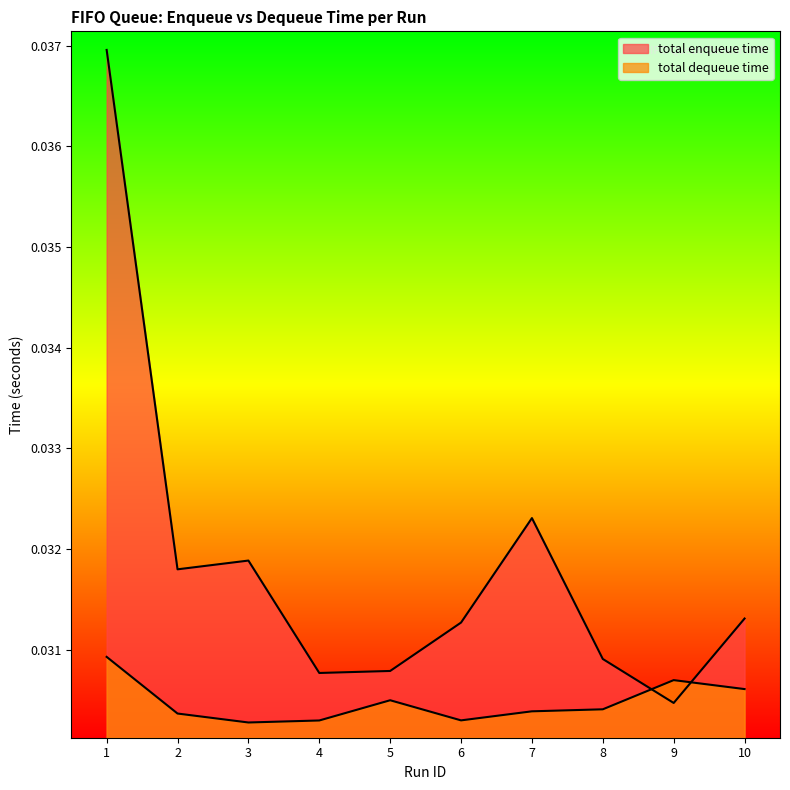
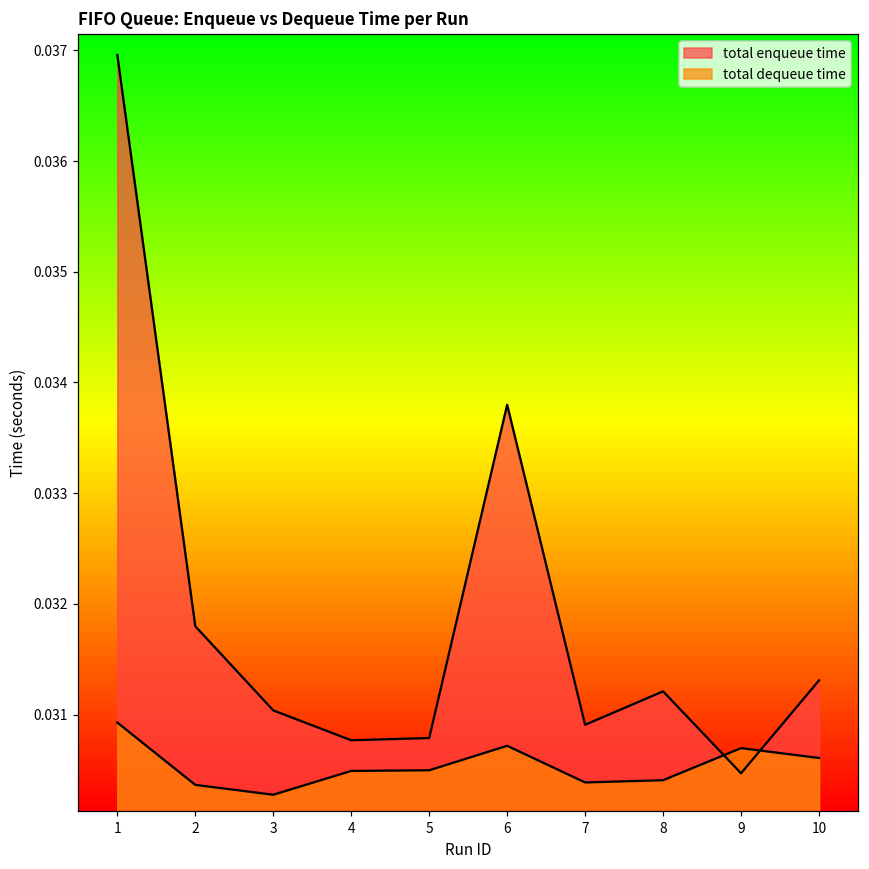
  {
    "total enqueue time": {
      "1": 0.03696,
      "2": 0.03180,
-     "3": 0.03189,
+     "3": 0.03104,
      "4": 0.03077,
      "5": 0.03079,
-     "6": 0.03127,
-     "7": 0.03231,
-     "8": 0.03091,
+     "6": 0.03380,
+     "7": 0.03091,
+     "8": 0.03121,
      "9": 0.03047,
      "10": 0.03131
    },
    "total dequeue time": {
      "1": 0.03093,
      "2": 0.03037,
      "3": 0.03028,
-     "4": 0.03030,
+     "4": 0.03049,
      "5": 0.03050,
-     "6": 0.03030,
+     "6": 0.03072,
      "7": 0.03039,
      "8": 0.03041,
      "9": 0.03070,
      "10": 0.03061
    }
  }
